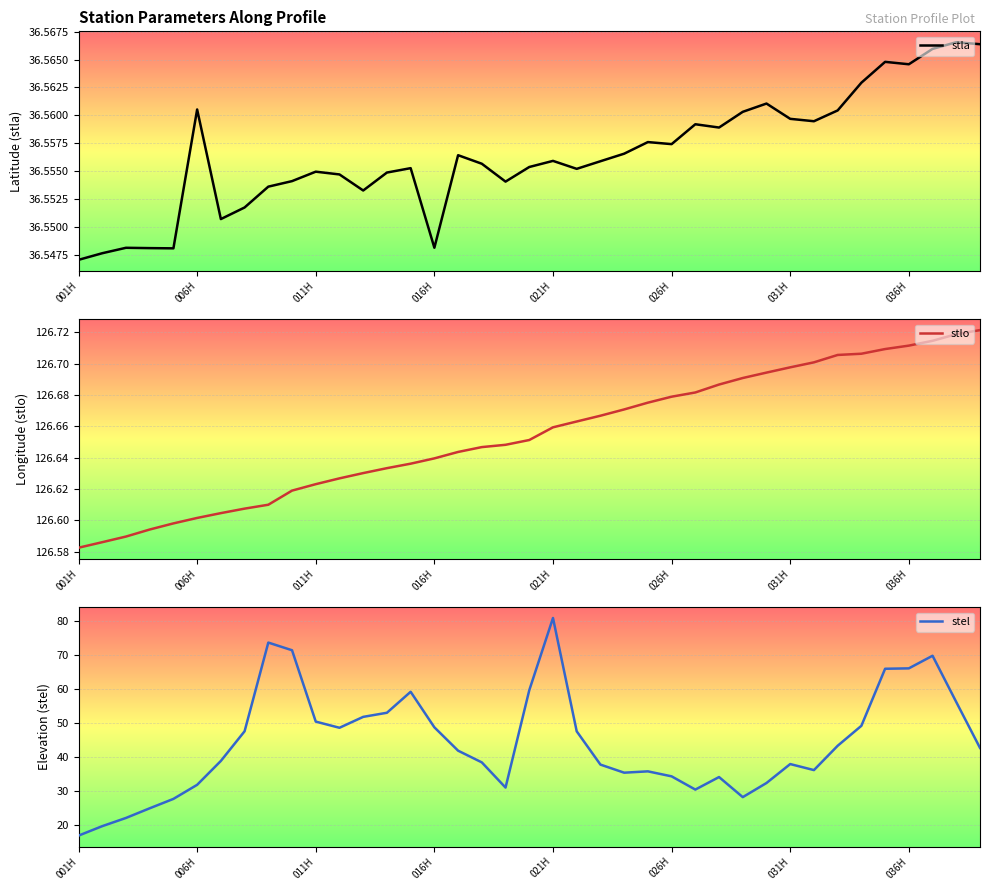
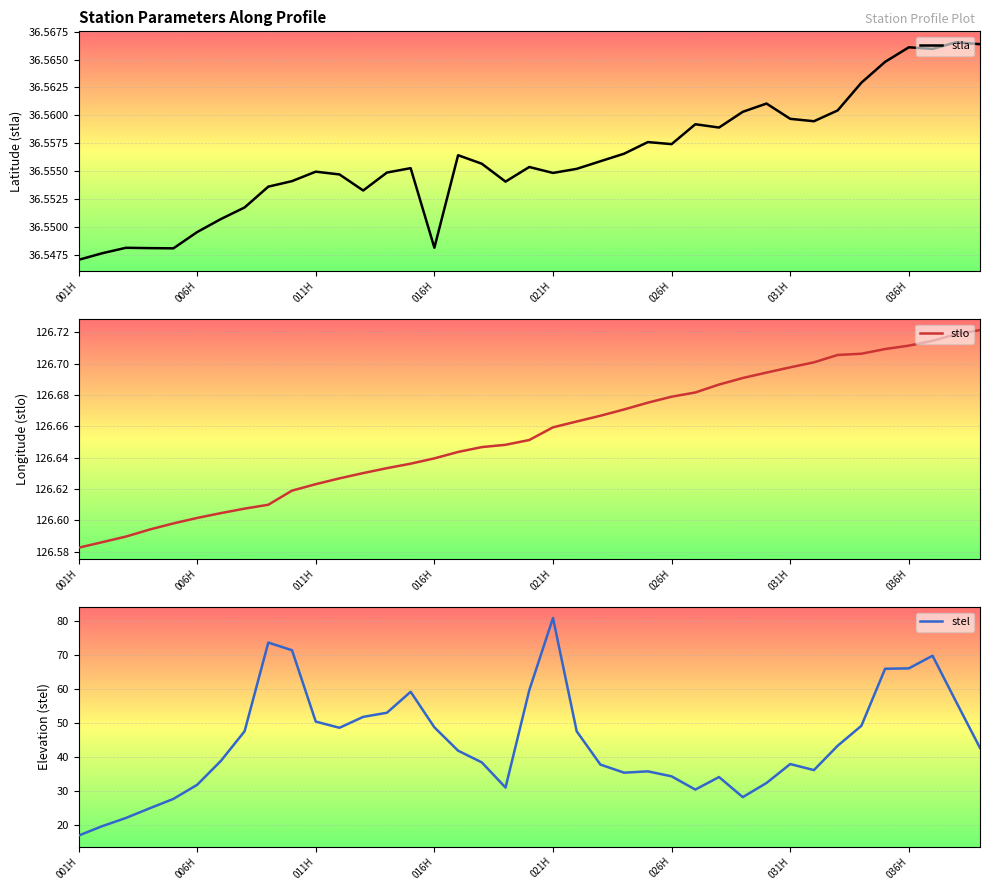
  {
    "Station Parameters Along Profile": {
      "001H": 36.5471,
-     "006H": 36.5605,
+     "006H": 36.5496,
      "011H": 36.5550,
      "016H": 36.5482,
-     "021H": 36.5559,
+     "021H": 36.5549,
      "026H": 36.5574,
      "031H": 36.5597,
-     "036H": 36.5646
+     "036H": 36.5661
    }
  }
